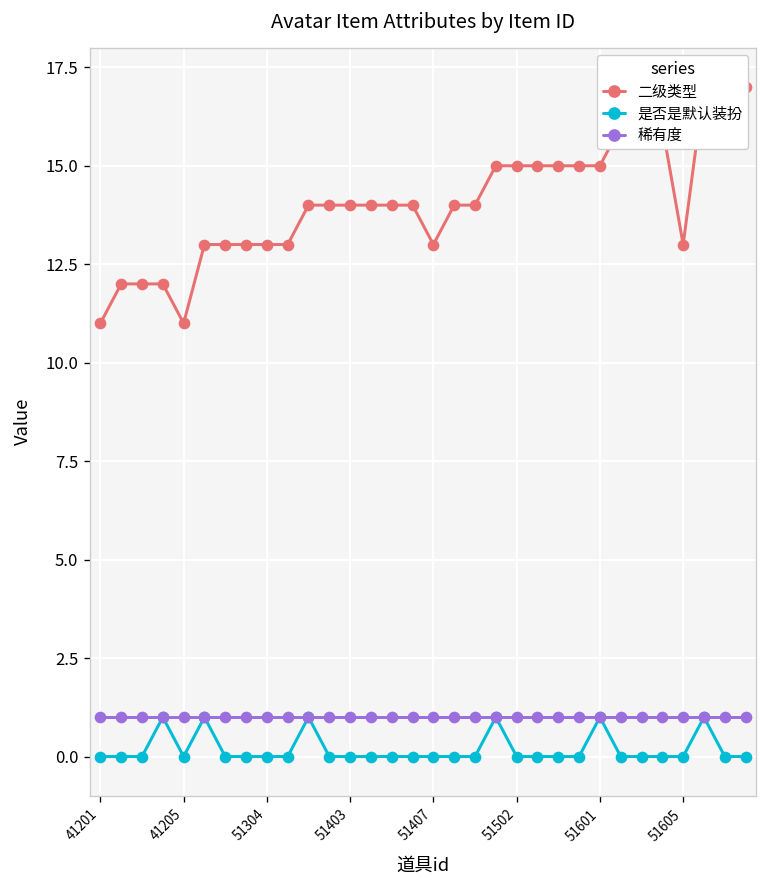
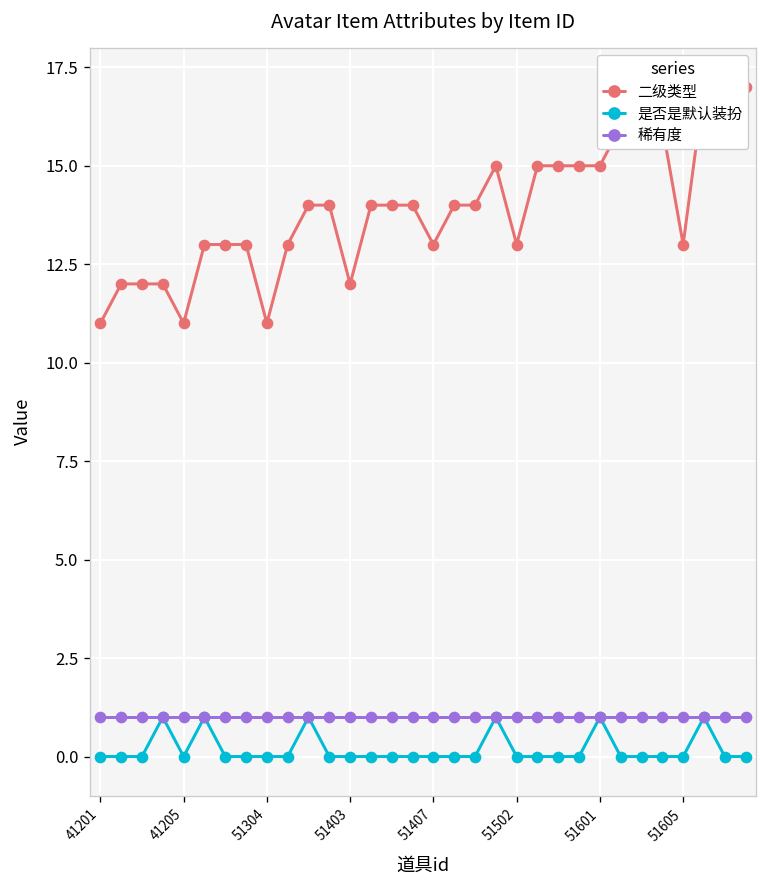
  {
    "二级类型": {
      "41201": 11,
      "41205": 11,
-     "51304": 13,
-     "51403": 14,
+     "51304": 11,
+     "51403": 12,
      "51407": 13,
-     "51502": 15,
+     "51502": 13,
      "51601": 15,
      "51605": 13
    },
    "是否是默认装扮": {
      "41201": 0,
      "41205": 0,
      "51304": 0,
      "51403": 0,
      "51407": 0,
      "51502": 0,
      "51605": 0
    },
    "稀有度": {
      "41201": 1,
      "41205": 1,
      "51304": 1,
      "51403": 1,
      "51407": 1,
      "51502": 1,
      "51605": 1
    }
  }
